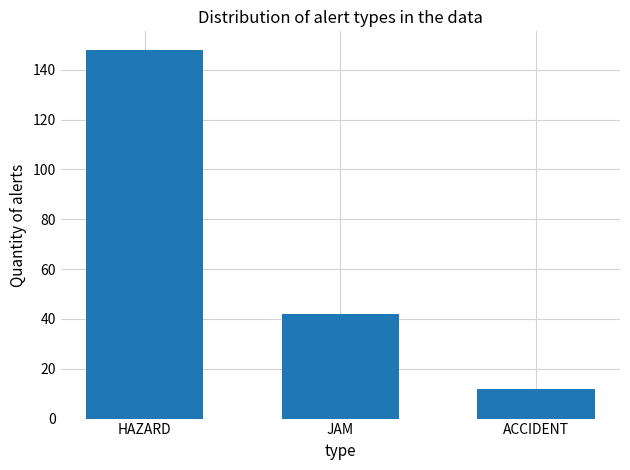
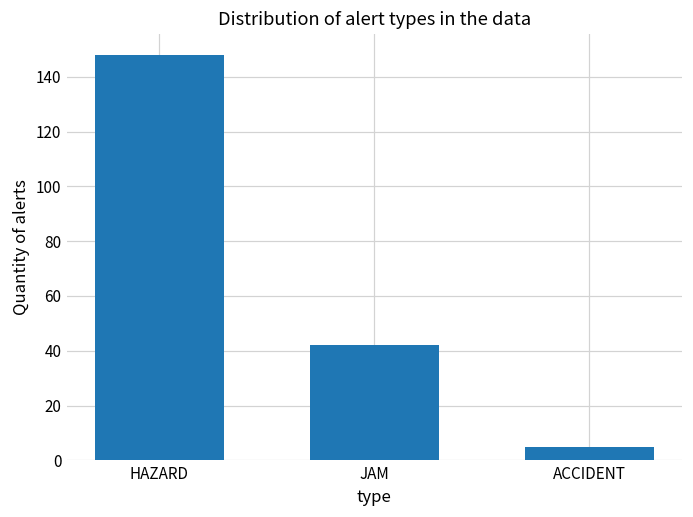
  {
    "HAZARD": 148,
    "JAM": 42,
-   "ACCIDENT": 12
+   "ACCIDENT": 5
  }
